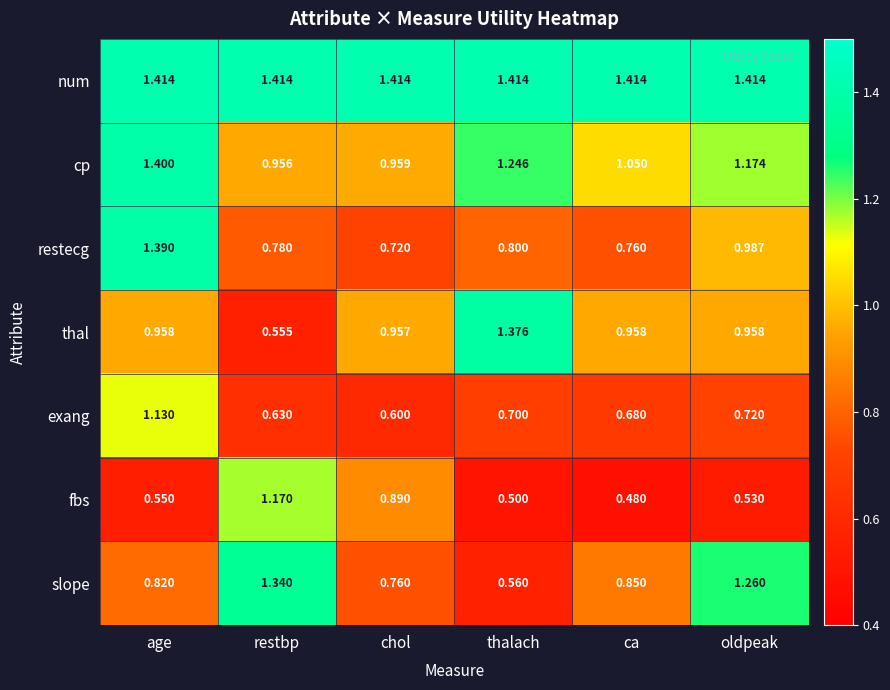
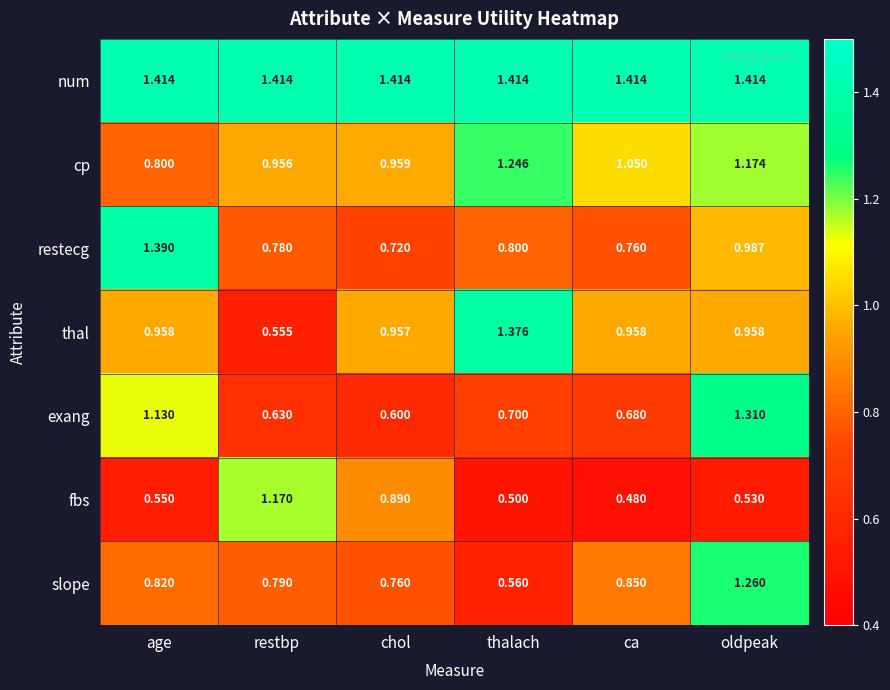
  {
    "num": {
      "age": 1.414,
      "restbp": 1.414,
      "chol": 1.414,
      "thalach": 1.414,
      "ca": 1.414
    },
    "cp": {
-     "age": 1.400,
+     "age": 0.800,
      "restbp": 0.956,
      "chol": 0.959,
      "thalach": 1.246,
      "ca": 1.050,
      "oldpeak": 1.174
    },
    "restecg": {
      "age": 1.390,
      "restbp": 0.780,
      "chol": 0.720,
      "thalach": 0.800,
      "ca": 0.760,
      "oldpeak": 0.987
    },
    "thal": {
      "age": 0.958,
      "restbp": 0.555,
      "chol": 0.957,
      "thalach": 1.376,
      "ca": 0.958,
      "oldpeak": 0.958
    },
    "exang": {
      "age": 1.130,
      "restbp": 0.630,
      "chol": 0.600,
      "thalach": 0.700,
      "ca": 0.680,
-     "oldpeak": 0.720
+     "oldpeak": 1.310
    },
    "fbs": {
      "age": 0.550,
      "restbp": 1.170,
      "chol": 0.890,
      "thalach": 0.500,
      "ca": 0.480,
      "oldpeak": 0.530
    },
    "slope": {
      "age": 0.820,
-     "restbp": 1.340,
+     "restbp": 0.790,
      "chol": 0.760,
      "thalach": 0.560,
      "ca": 0.850,
      "oldpeak": 1.260
    }
  }
